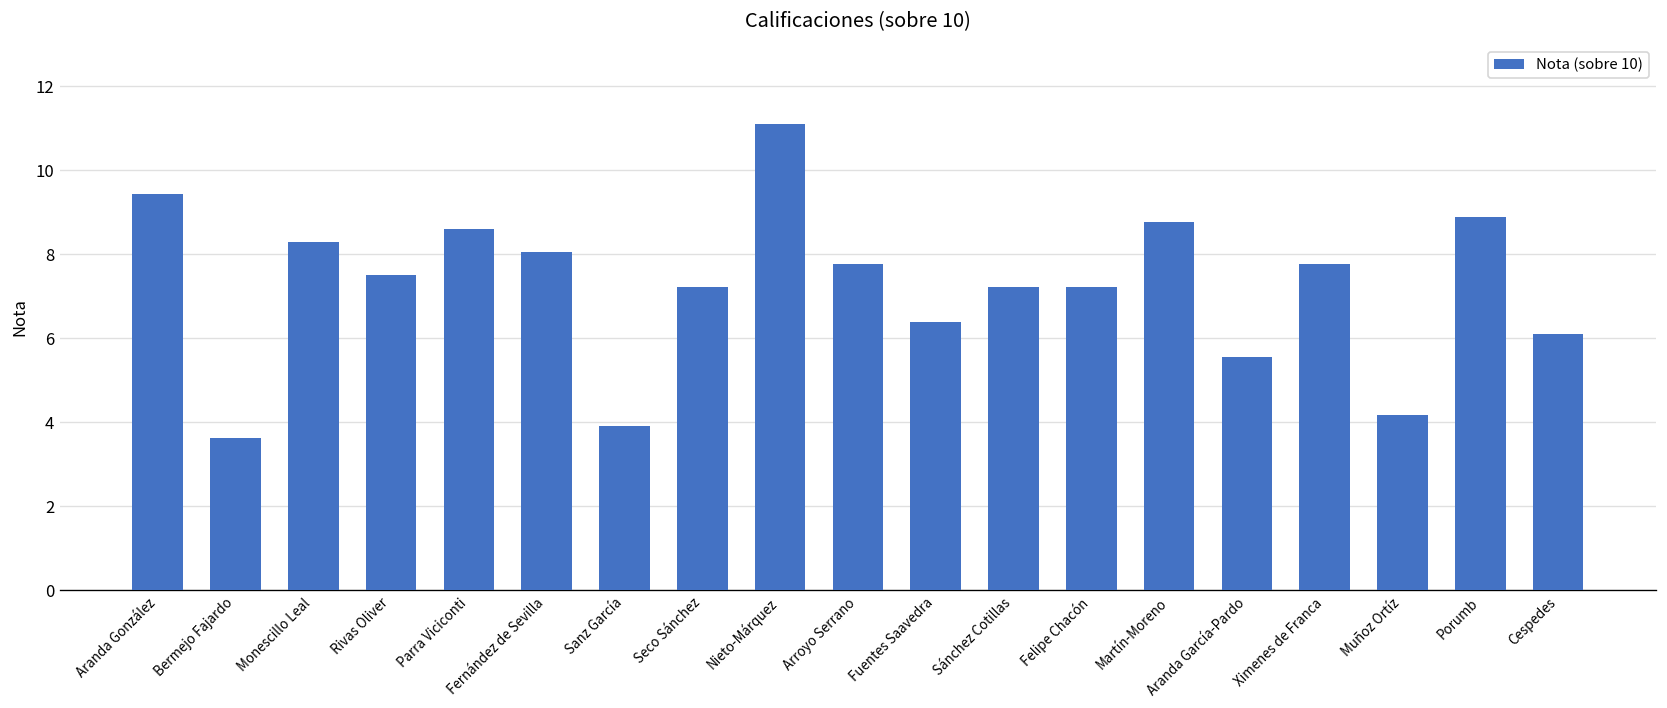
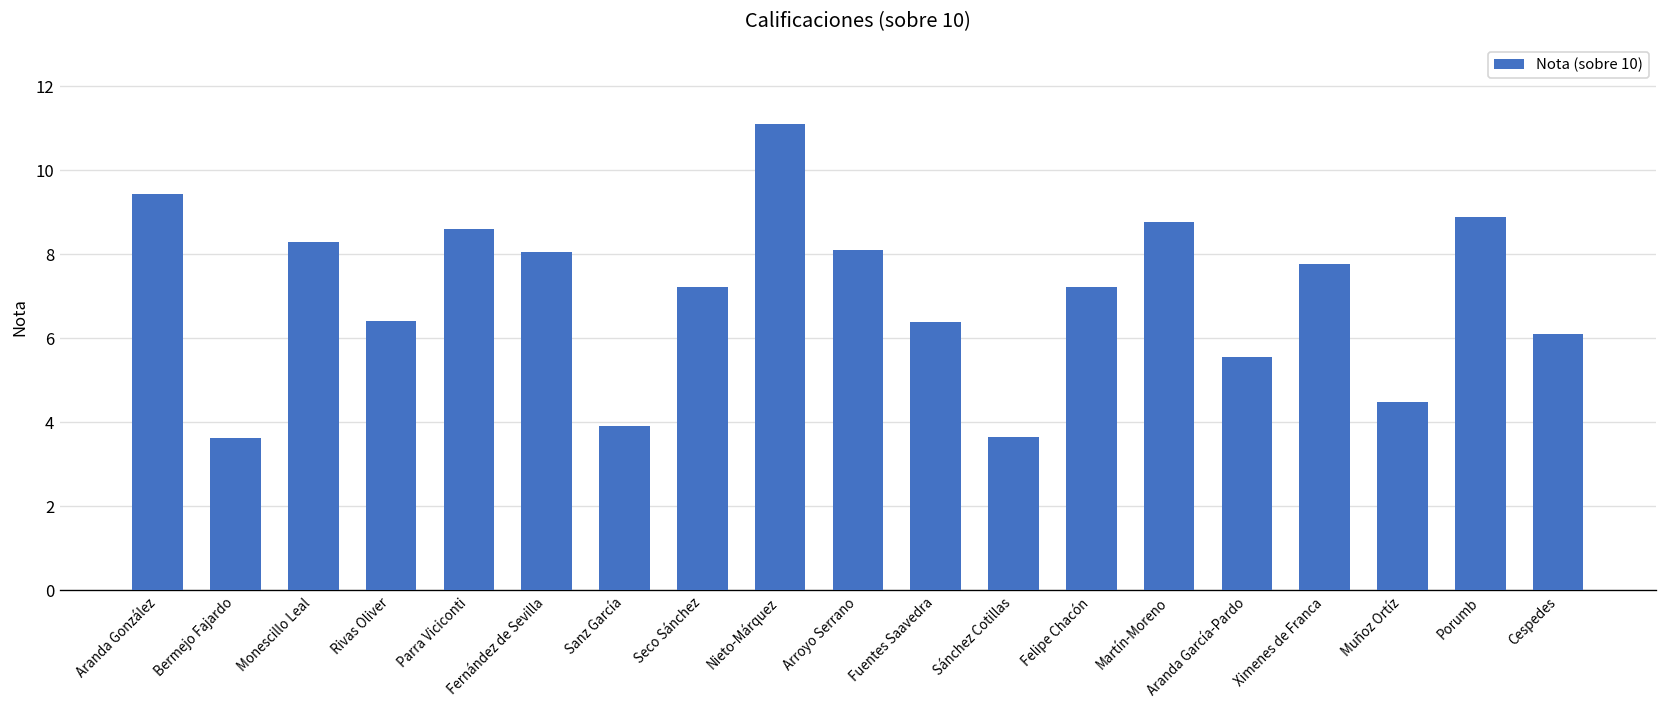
  {
    "Aranda González": 9.4,
    "Bermejo Fajardo": 3.6,
    "Monescillo Leal": 8.3,
-   "Rivas Oliver": 7.5,
+   "Rivas Oliver": 6.4,
    "Parra Viciconti": 8.6,
    "Fernández de Sevilla": 8.1,
    "Sanz García": 3.9,
    "Seco Sánchez": 7.2,
    "Nieto-Márquez": 11.1,
-   "Arroyo Serrano": 7.8,
+   "Arroyo Serrano": 8.1,
    "Fuentes Saavedra": 6.4,
-   "Sánchez Cotillas": 7.2,
+   "Sánchez Cotillas": 3.6,
    "Felipe Chacón": 7.2,
    "Martín-Moreno": 8.8,
    "Aranda García-Pardo": 5.6,
    "Ximenes de Franca": 7.8,
-   "Muñoz Ortíz": 4.2,
+   "Muñoz Ortíz": 4.5,
    "Porumb": 8.9,
    "Cespedes": 6.1
  }
